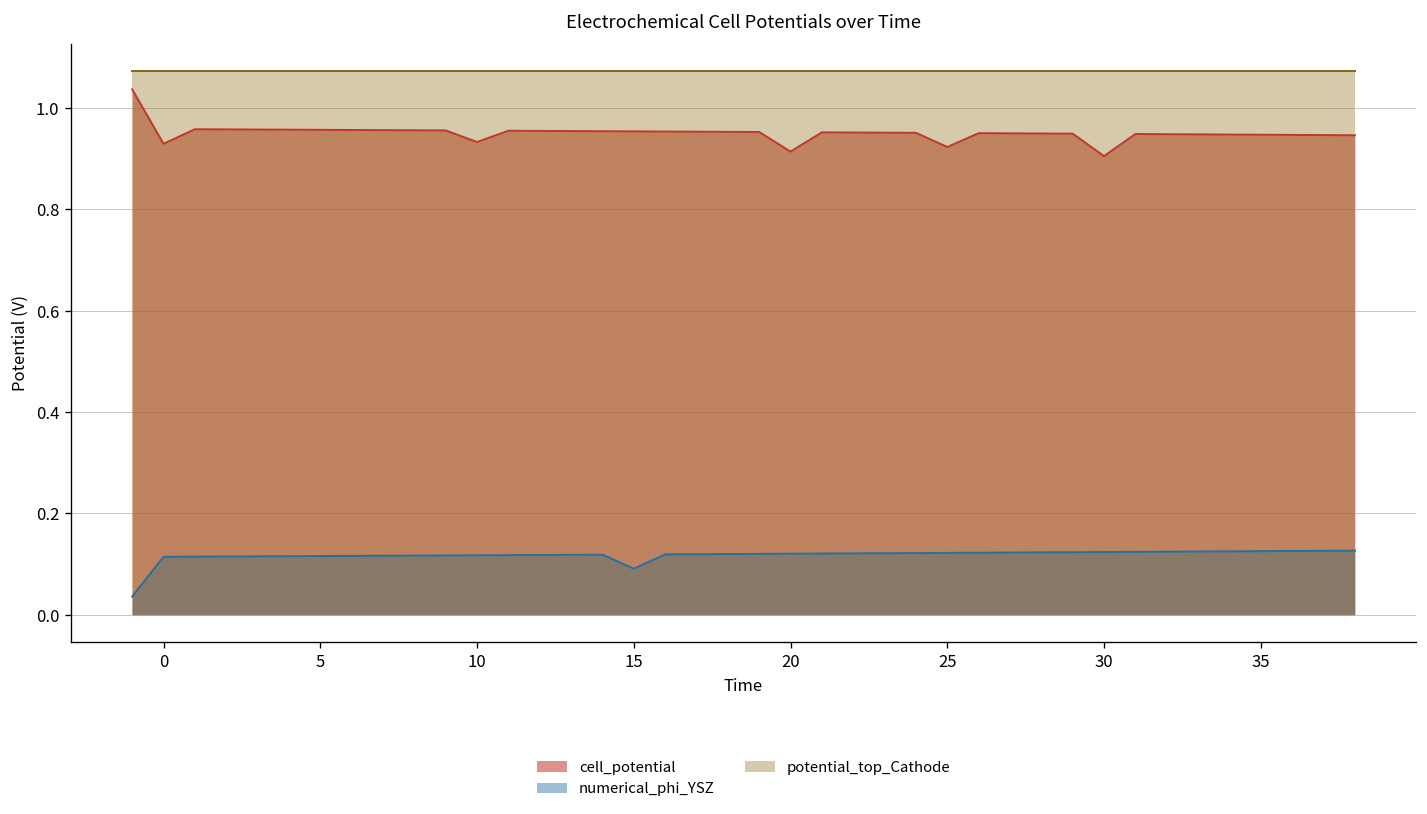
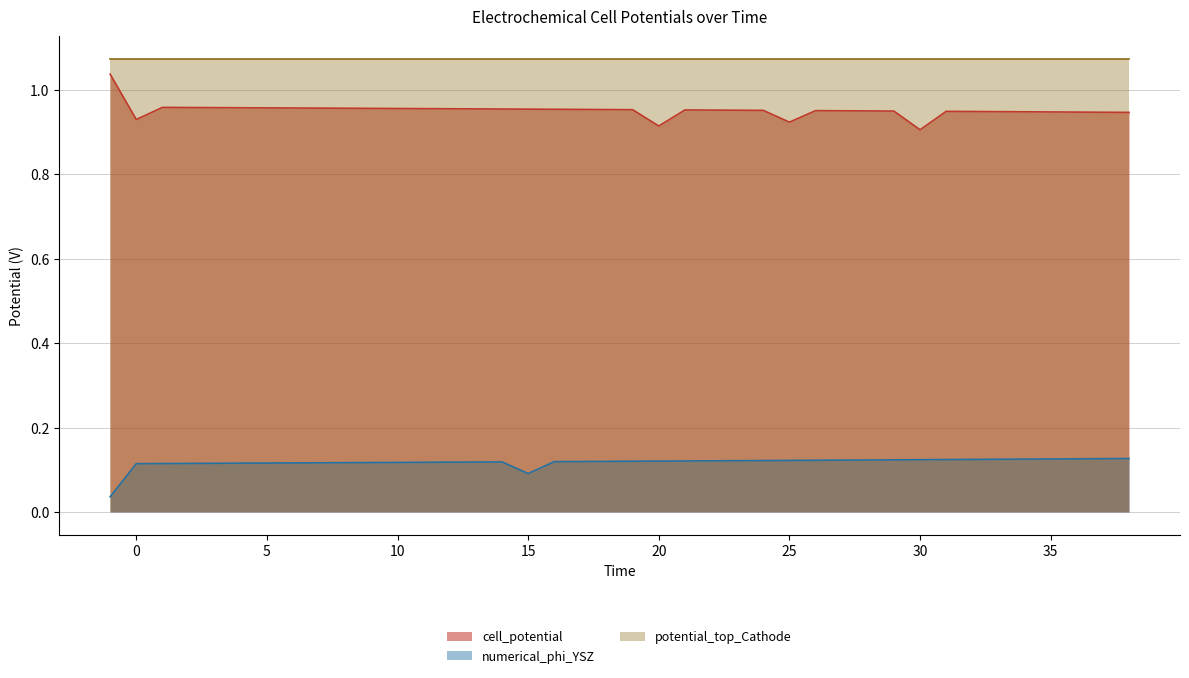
  {
    "cell_potential": {
      "0": 0.93,
      "5": 0.96,
-     "10": 0.93,
+     "10": 0.96,
      "15": 0.95,
      "20": 0.91,
      "25": 0.92,
      "30": 0.90,
      "35": 0.95
    },
    "numerical_phi_YSZ": {
      "0": 0.11,
      "5": 0.12,
      "10": 0.12,
      "15": 0.09,
      "20": 0.12,
      "25": 0.12,
      "30": 0.12,
      "35": 0.13
    },
    "potential_top_Cathode": {
      "0": 1.07,
      "5": 1.07,
      "10": 1.07,
      "15": 1.07,
      "20": 1.07,
      "25": 1.07,
      "30": 1.07,
      "35": 1.07
    }
  }
